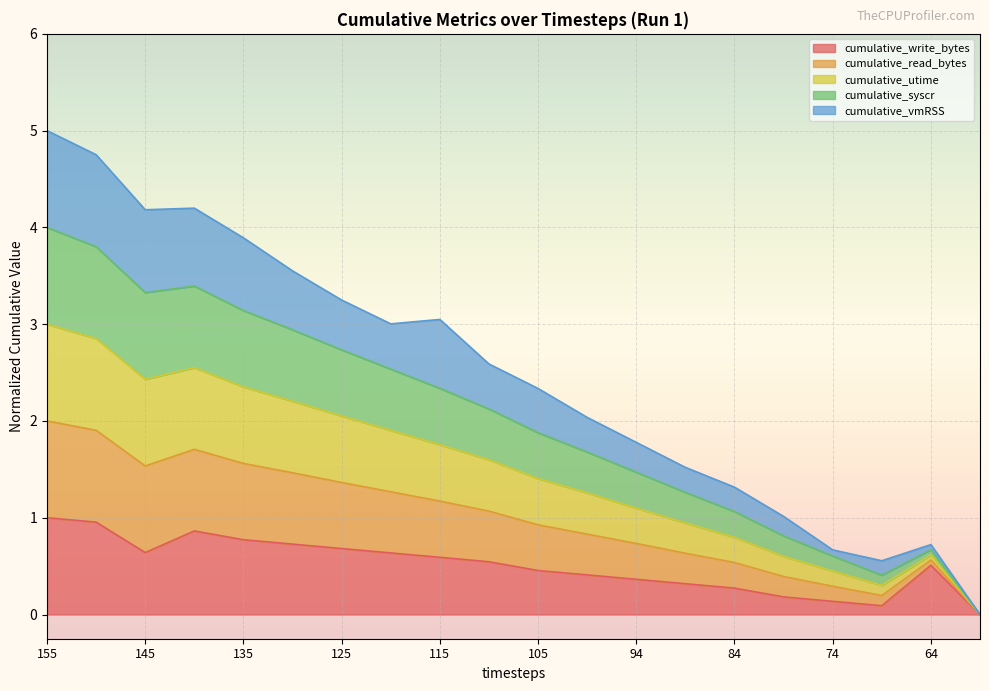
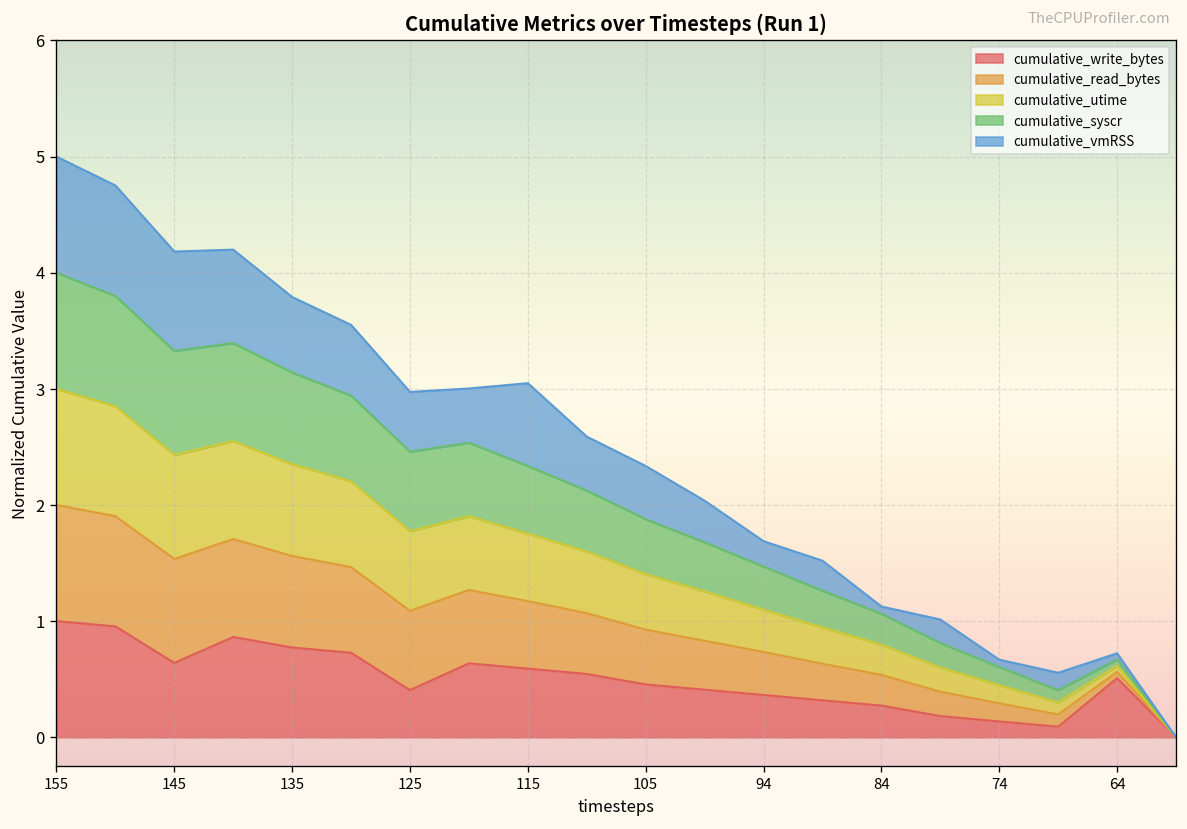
  {
    "cumulative_write_bytes": {
      "155": 1.0,
      "145": 0.6,
      "135": 0.8,
-     "125": 0.7,
+     "125": 0.4,
      "115": 0.6,
      "105": 0.5,
      "94": 0.4,
      "84": 0.3,
      "74": 0.1,
      "64": 0.5
    },
    "cumulative_syscr": {
      "155": 1.0,
      "145": 0.9,
      "135": 0.8,
      "125": 0.7,
      "115": 0.6,
      "105": 0.5,
      "94": 0.4,
      "84": 0.3,
      "74": 0.2,
      "64": 0.1
    },
    "cumulative_vmRSS": {
      "155": 1.0,
      "145": 0.9,
-     "135": 0.8,
+     "135": 0.6,
      "125": 0.5,
      "115": 0.7,
      "105": 0.5,
-     "94": 0.3,
-     "84": 0.3,
+     "94": 0.2,
+     "84": 0.1,
      "74": 0.1,
      "64": 0.1
    }
  }
